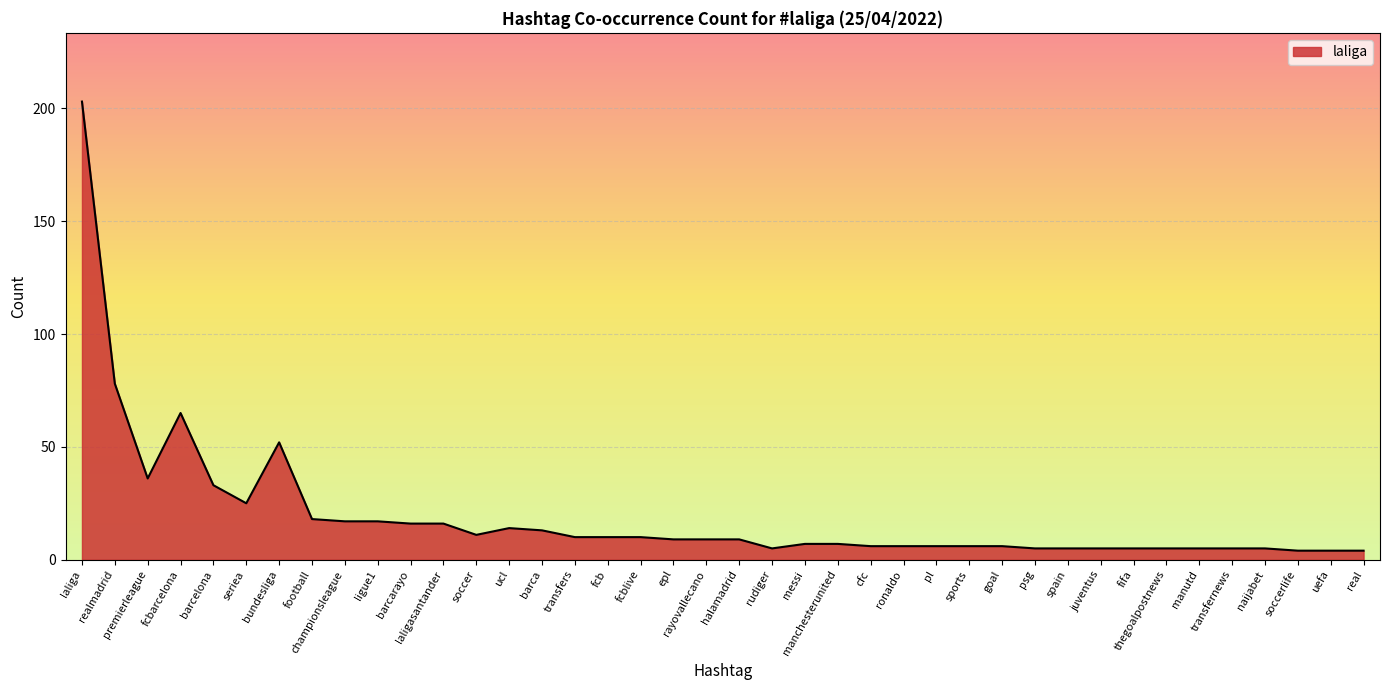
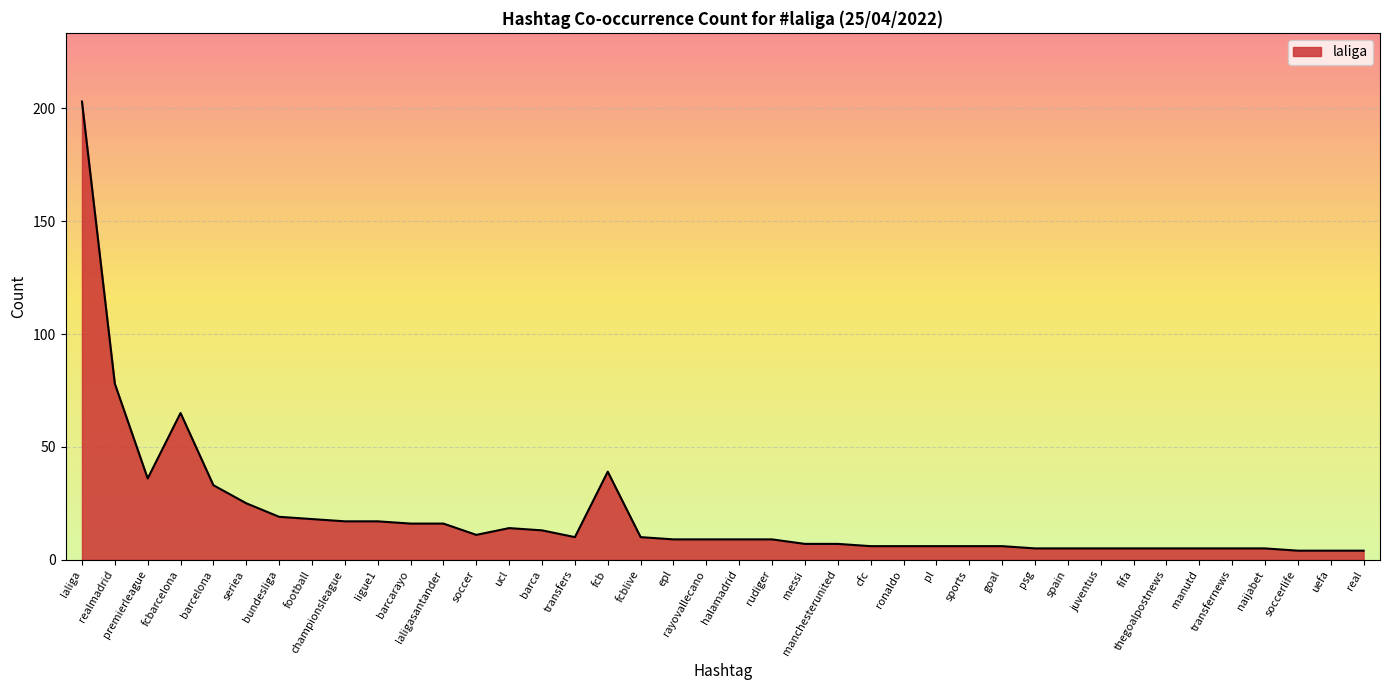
  {
    "laliga": 203,
    "realmadrid": 78,
    "premierleague": 36,
    "fcbarcelona": 65,
    "barcelona": 33,
    "seriea": 25,
-   "bundesliga": 52,
+   "bundesliga": 19,
    "football": 18,
    "championsleague": 17,
    "ligue1": 17,
    "barcarayo": 16,
    "laligasantander": 16,
    "soccer": 11,
    "ucl": 14,
    "barca": 13,
    "transfers": 10,
-   "fcb": 10,
+   "fcb": 39,
    "fcblive": 10,
    "epl": 9,
    "rayovallecano": 9,
    "halamadrid": 9,
-   "rudiger": 5,
+   "rudiger": 9,
    "messi": 7,
    "manchesterunited": 7,
    "cfc": 6,
    "ronaldo": 6,
    "pl": 6,
    "sports": 6,
    "goal": 6,
    "psg": 5,
    "spain": 5,
    "juventus": 5,
    "fifa": 5,
    "thegoalpostnews": 5,
    "manutd": 5,
    "transfernews": 5,
    "naijabet": 5,
    "soccerlife": 4,
    "uefa": 4,
    "real": 4
  }
